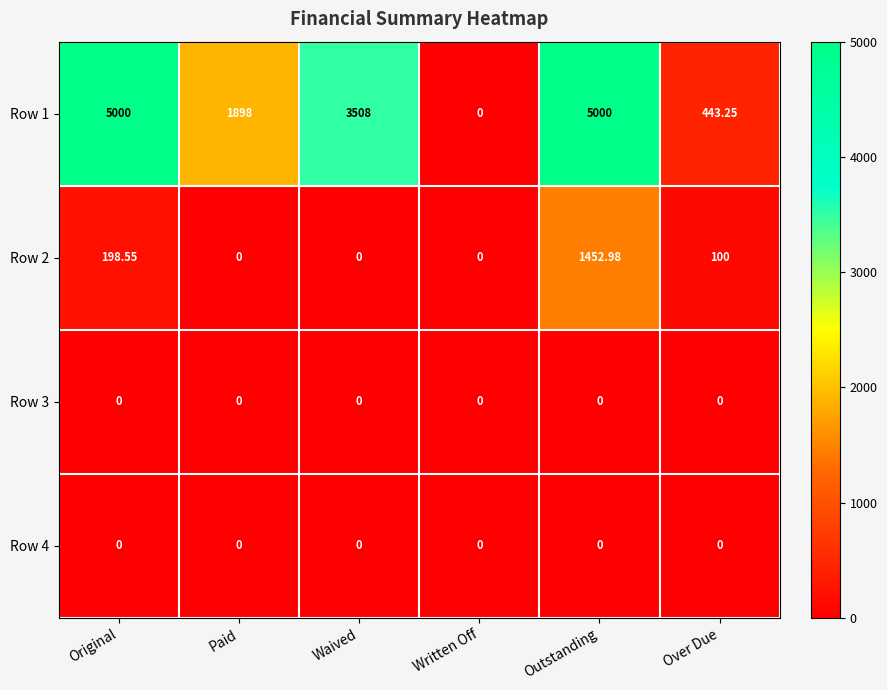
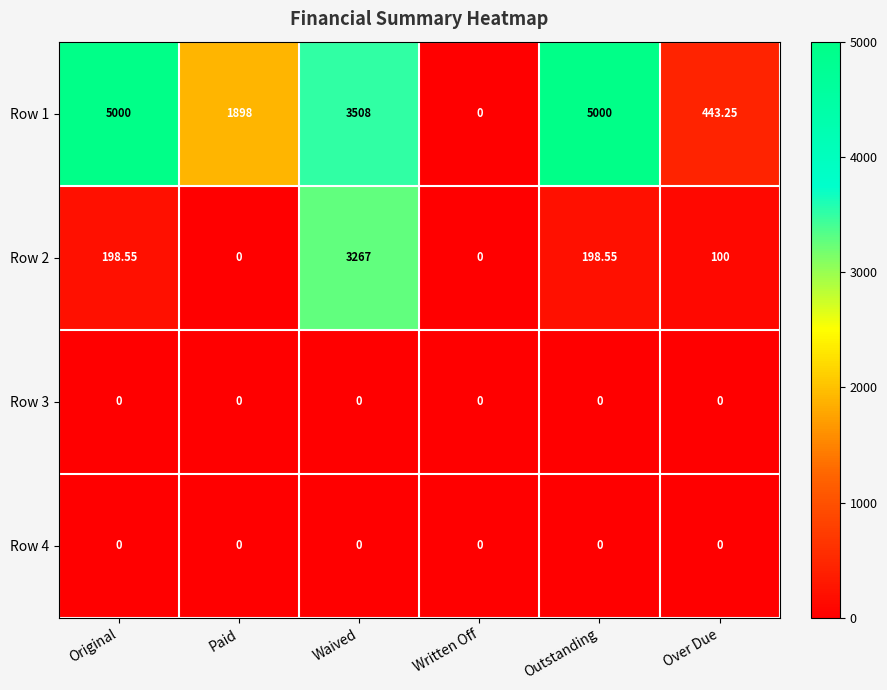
  {
    "Row 1": {
      "Original": 5000,
      "Paid": 1898,
      "Waived": 3508,
      "Written Off": 0,
      "Outstanding": 5000,
      "Over Due": 443.25
    },
    "Row 2": {
      "Original": 198.55,
      "Paid": 0,
-     "Waived": 0,
+     "Waived": 3267,
      "Written Off": 0,
-     "Outstanding": 1452.98,
+     "Outstanding": 198.55,
      "Over Due": 100
    },
    "Row 3": {
      "Original": 0,
      "Paid": 0,
      "Waived": 0,
      "Written Off": 0,
      "Outstanding": 0,
      "Over Due": 0
    },
    "Row 4": {
      "Original": 0,
      "Paid": 0,
      "Waived": 0,
      "Written Off": 0,
      "Outstanding": 0,
      "Over Due": 0
    }
  }
